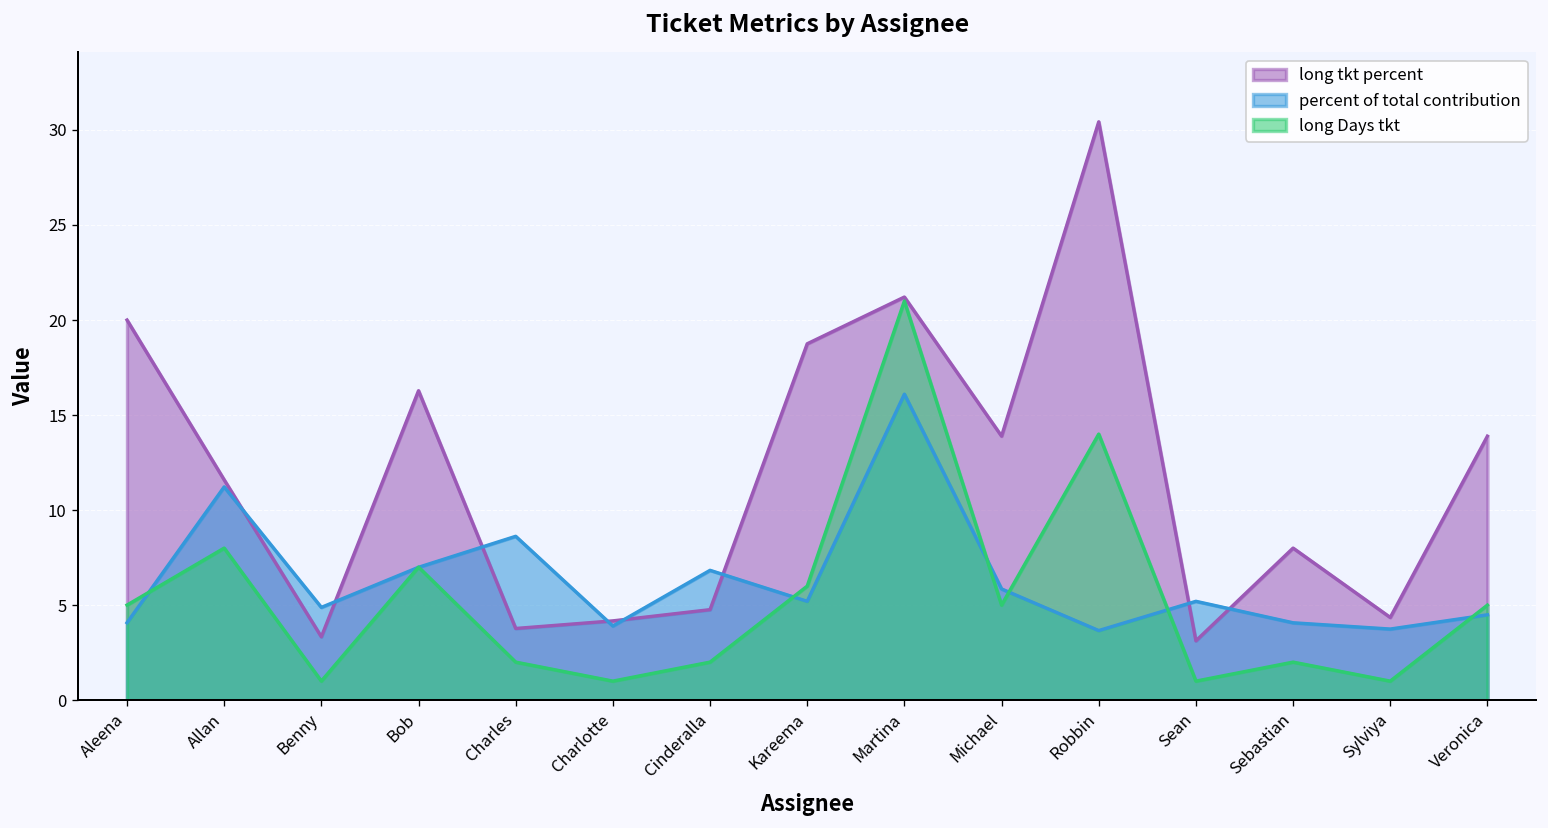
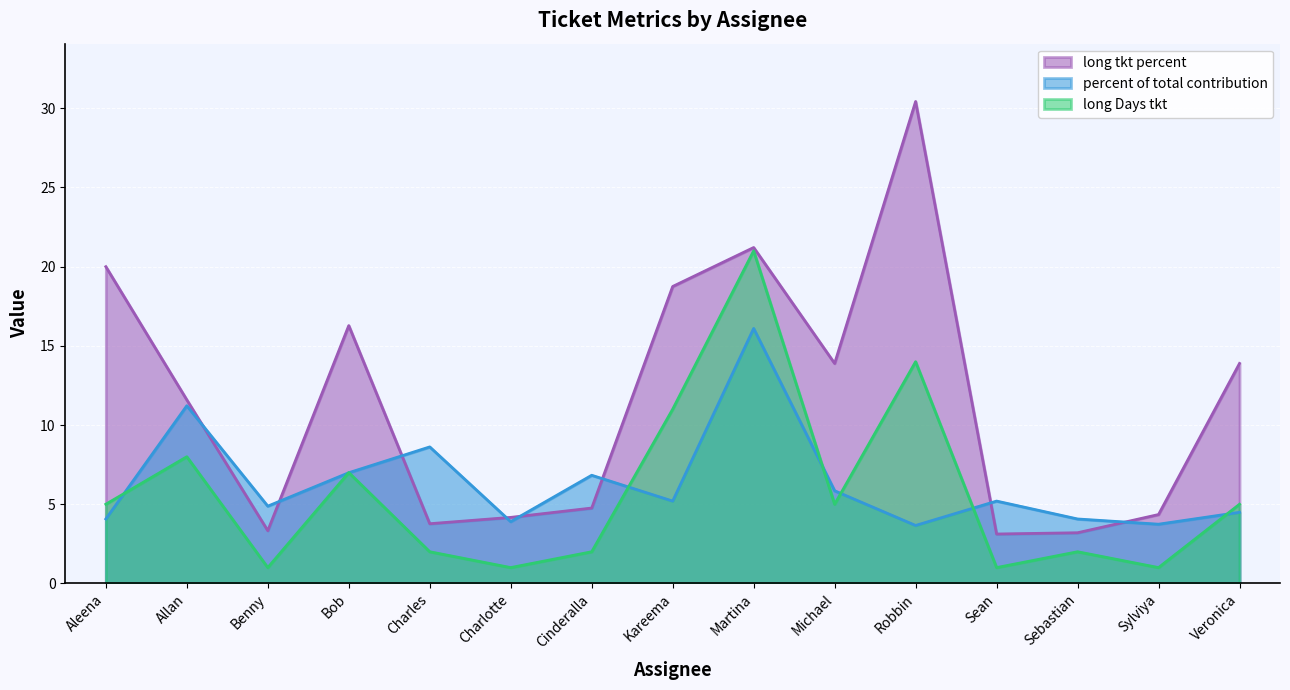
  {
    "long tkt percent": {
      "Aleena": 20.0,
      "Allan": 11.6,
      "Benny": 3.3,
      "Bob": 16.3,
      "Charles": 3.8,
      "Charlotte": 4.2,
      "Cinderalla": 4.8,
      "Kareema": 18.8,
      "Martina": 21.2,
      "Michael": 13.9,
      "Robbin": 30.4,
      "Sean": 3.1,
-     "Sebastian": 8.0,
+     "Sebastian": 3.2,
      "Sylviya": 4.4,
      "Veronica": 13.9
    },
    "percent of total contribution": {
      "Aleena": 4.1,
      "Allan": 11.2,
      "Benny": 4.9,
      "Charles": 8.6,
      "Charlotte": 3.9,
      "Cinderalla": 6.8,
      "Kareema": 5.2,
      "Martina": 16.1,
      "Michael": 5.9,
      "Robbin": 3.7,
      "Sean": 5.2,
      "Sebastian": 4.1,
      "Sylviya": 3.7,
      "Veronica": 4.5
    },
    "long Days tkt": {
      "Aleena": 5,
      "Allan": 8,
      "Benny": 1,
      "Charles": 2,
      "Charlotte": 1,
      "Cinderalla": 2,
-     "Kareema": 6,
+     "Kareema": 11,
      "Martina": 21,
      "Michael": 5,
      "Robbin": 14,
      "Sean": 1,
      "Sebastian": 2,
      "Sylviya": 1,
      "Veronica": 5
    }
  }
